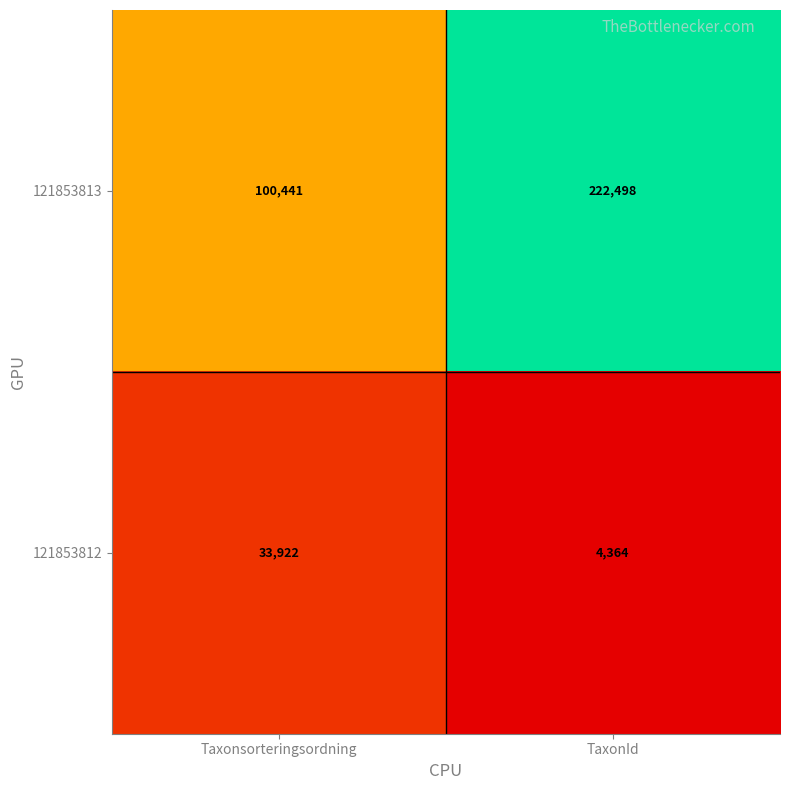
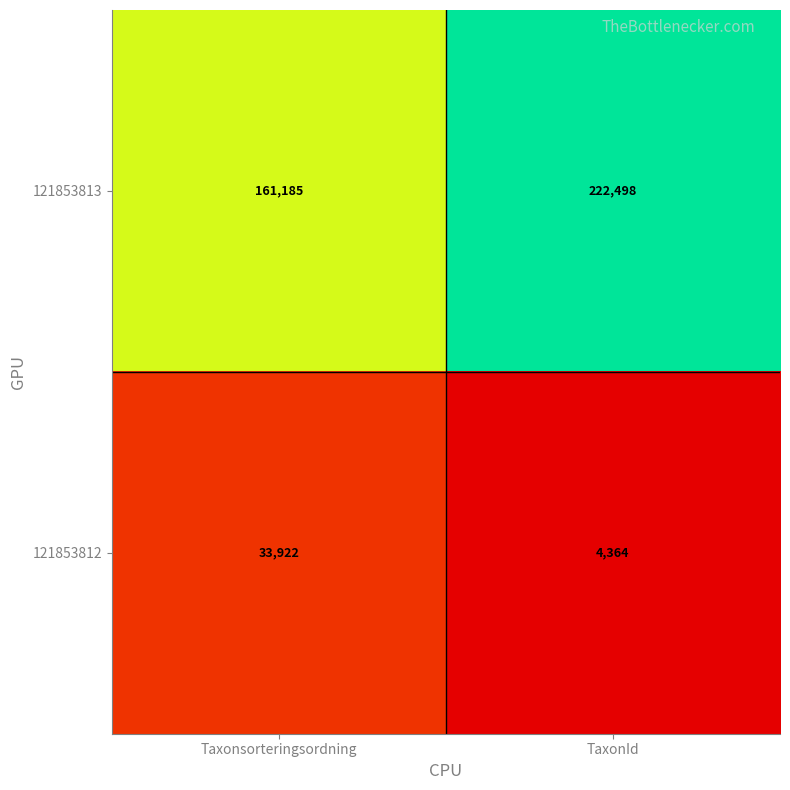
  {
    "121853813": {
-     "Taxonsorteringsordning": "100,441",
+     "Taxonsorteringsordning": "161,185",
      "TaxonId": "222,498"
    },
    "121853812": {
      "Taxonsorteringsordning": "33,922",
      "TaxonId": "4,364"
    }
  }
